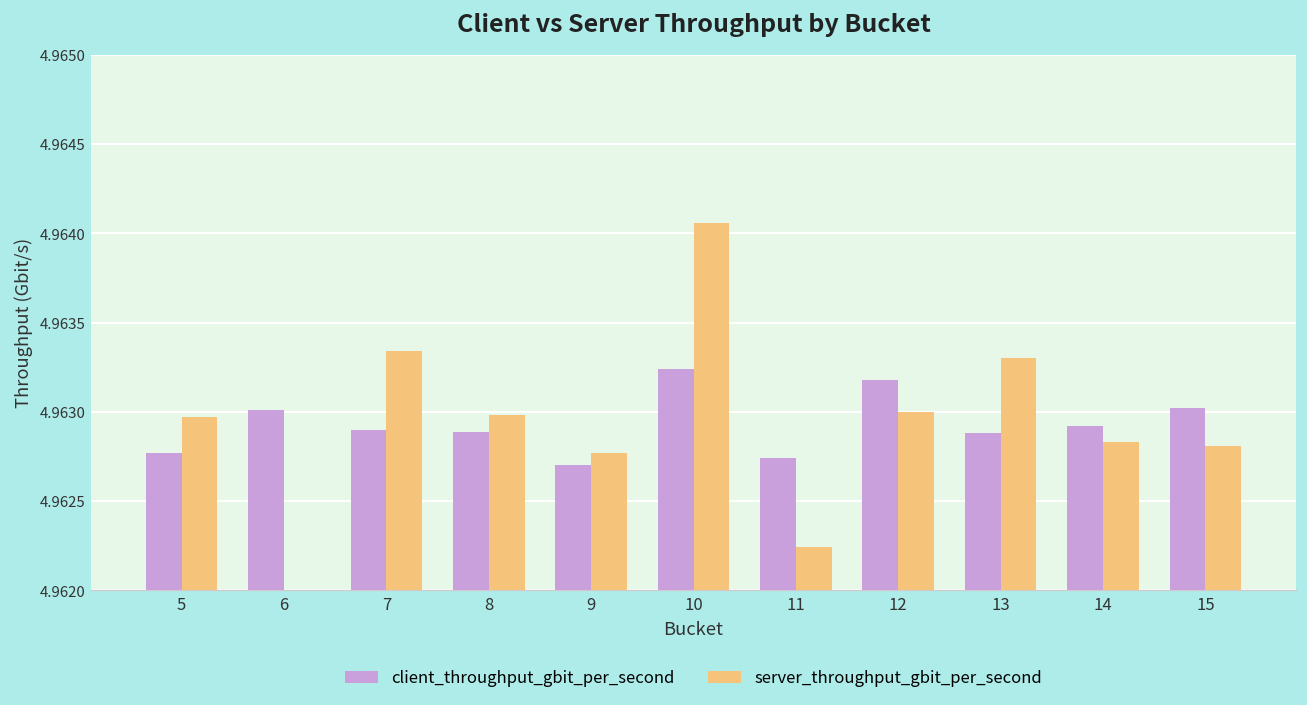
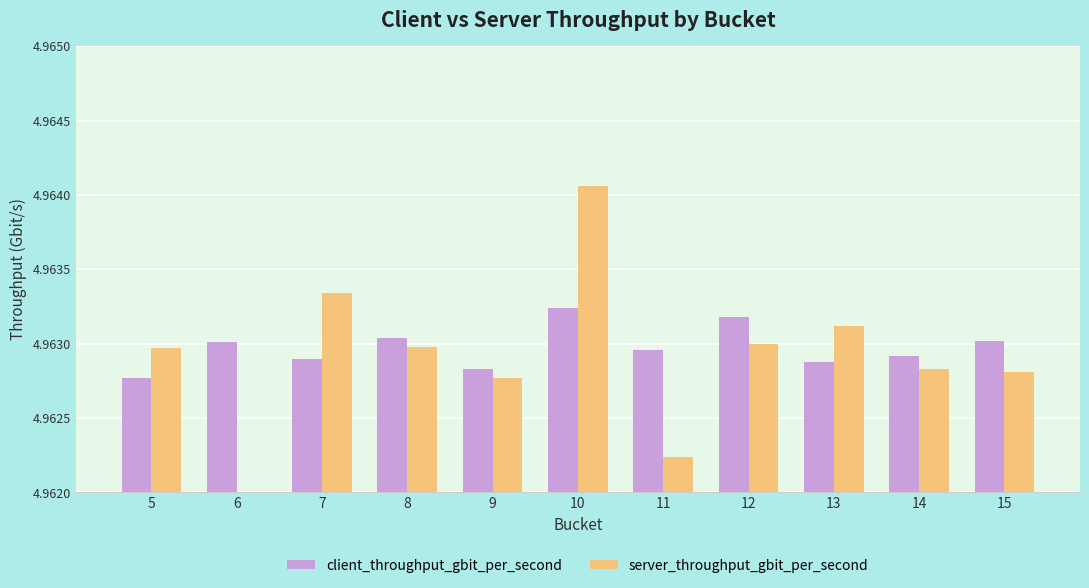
  {
    "client_throughput_gbit_per_second": {
      "5": 4.96277,
      "6": 4.96301,
      "7": 4.96290,
-     "8": 4.96289,
-     "9": 4.96270,
+     "8": 4.96304,
+     "9": 4.96283,
      "10": 4.96324,
-     "11": 4.96274,
+     "11": 4.96296,
      "12": 4.96318,
      "13": 4.96288,
      "14": 4.96292,
      "15": 4.96302
    },
    "server_throughput_gbit_per_second": {
      "5": 4.96297,
      "7": 4.96334,
      "8": 4.96298,
      "9": 4.96277,
      "10": 4.96406,
      "11": 4.96224,
      "12": 4.96300,
-     "13": 4.96330,
+     "13": 4.96312,
      "14": 4.96283,
      "15": 4.96281
    }
  }
